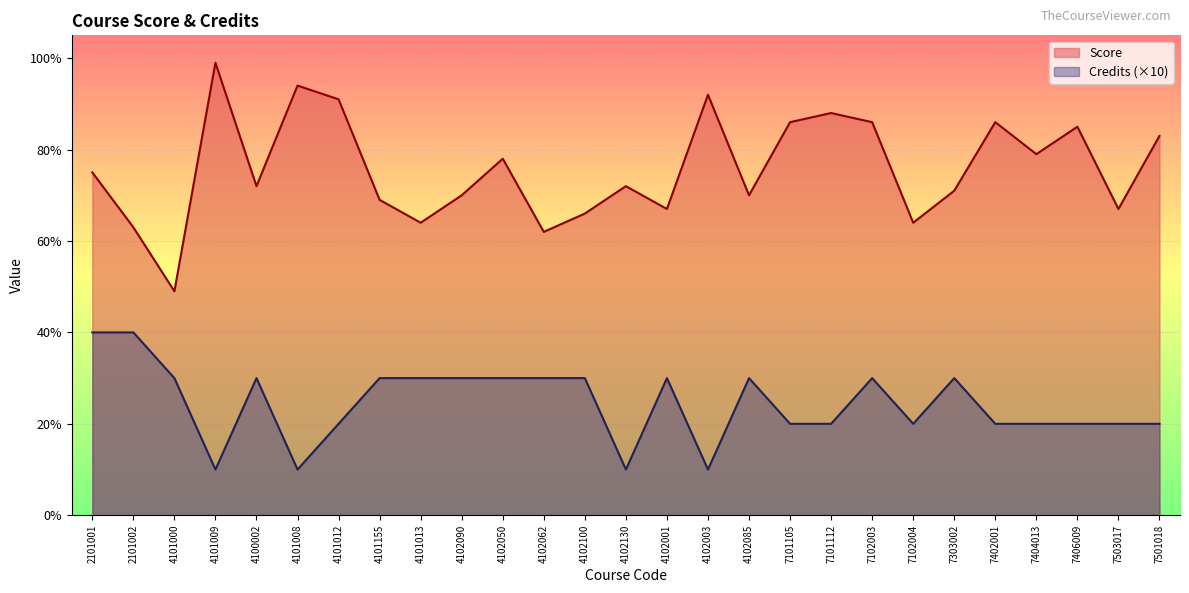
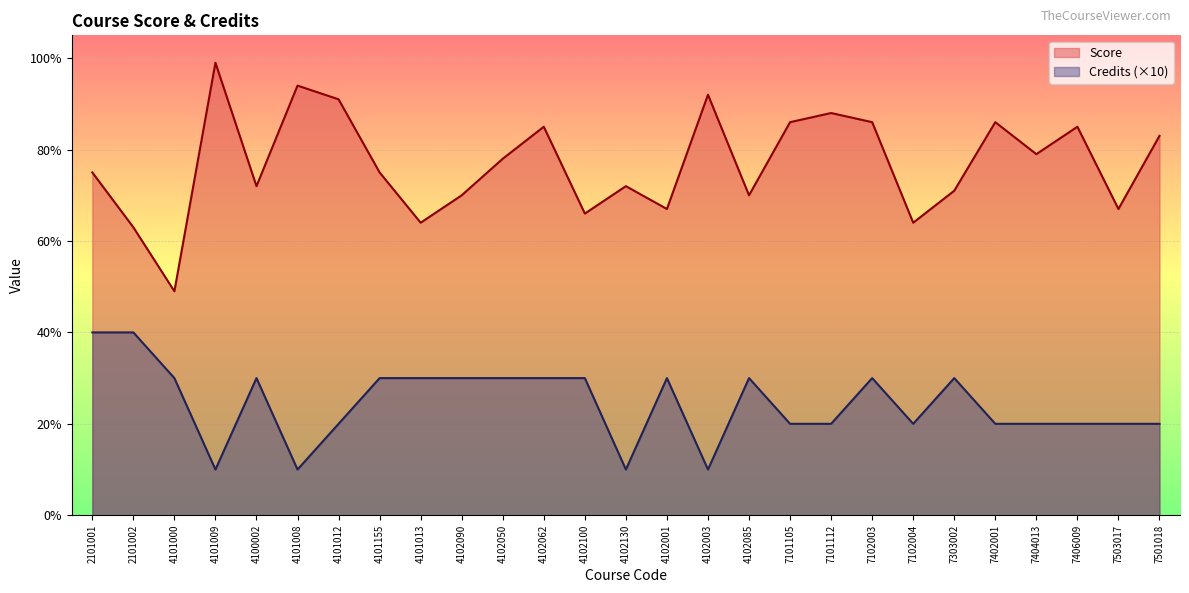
  {
    "Score": {
      "2101001": "75%",
      "2101002": "63%",
      "4101000": "49%",
      "4101009": "99%",
      "4100002": "72%",
      "4101008": "94%",
      "4101012": "91%",
-     "4101155": "69%",
+     "4101155": "75%",
      "4101013": "64%",
      "4102090": "70%",
      "4102050": "78%",
-     "4102062": "62%",
+     "4102062": "85%",
      "4102100": "66%",
      "4102130": "72%",
      "4102001": "67%",
      "4102003": "92%",
      "4102085": "70%",
      "7101105": "86%",
      "7101112": "88%",
      "7102003": "86%",
      "7102004": "64%",
      "7303002": "71%",
      "7402001": "86%",
      "7404013": "79%",
      "7406009": "85%",
      "7503017": "67%",
      "7501018": "83%"
    },
    "Credits (×10)": {
      "2101001": "40%",
      "2101002": "40%",
      "4101000": "30%",
      "4101009": "10%",
      "4100002": "30%",
      "4101008": "10%",
      "4101012": "20%",
      "4101155": "30%",
      "4101013": "30%",
      "4102090": "30%",
      "4102050": "30%",
      "4102062": "30%",
      "4102100": "30%",
      "4102130": "10%",
      "4102001": "30%",
      "4102003": "10%",
      "4102085": "30%",
      "7101105": "20%",
      "7101112": "20%",
      "7102003": "30%",
      "7102004": "20%",
      "7303002": "30%",
      "7402001": "20%",
      "7404013": "20%",
      "7406009": "20%",
      "7503017": "20%",
      "7501018": "20%"
    }
  }
